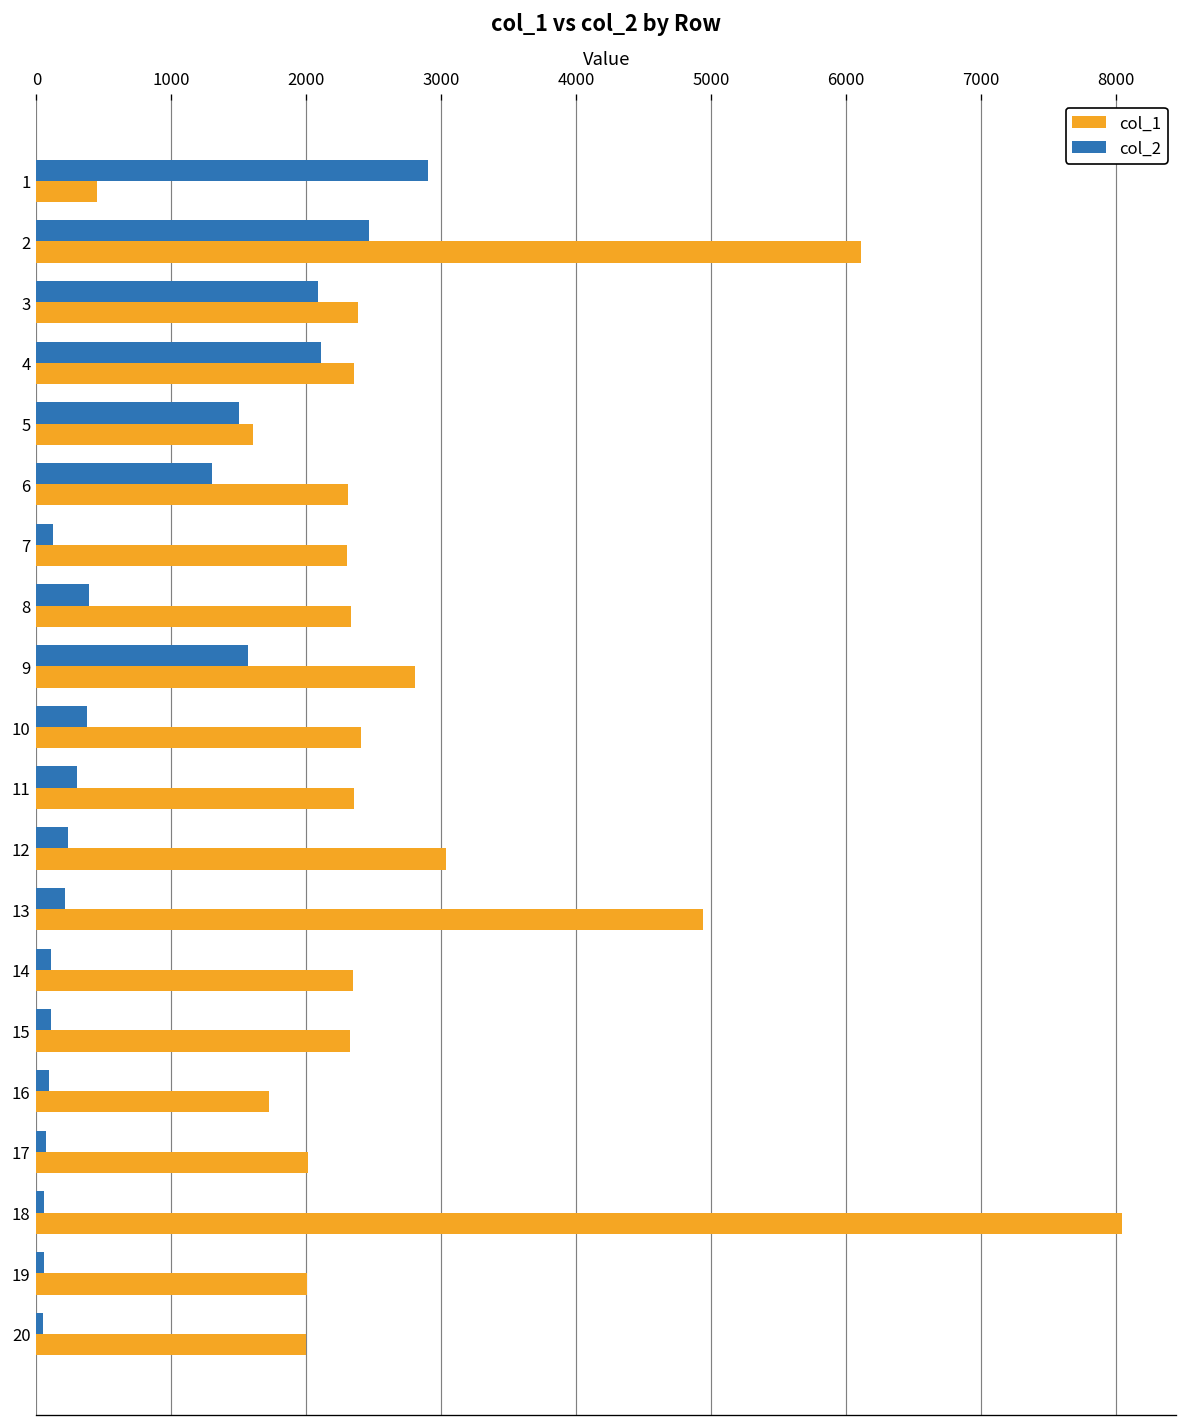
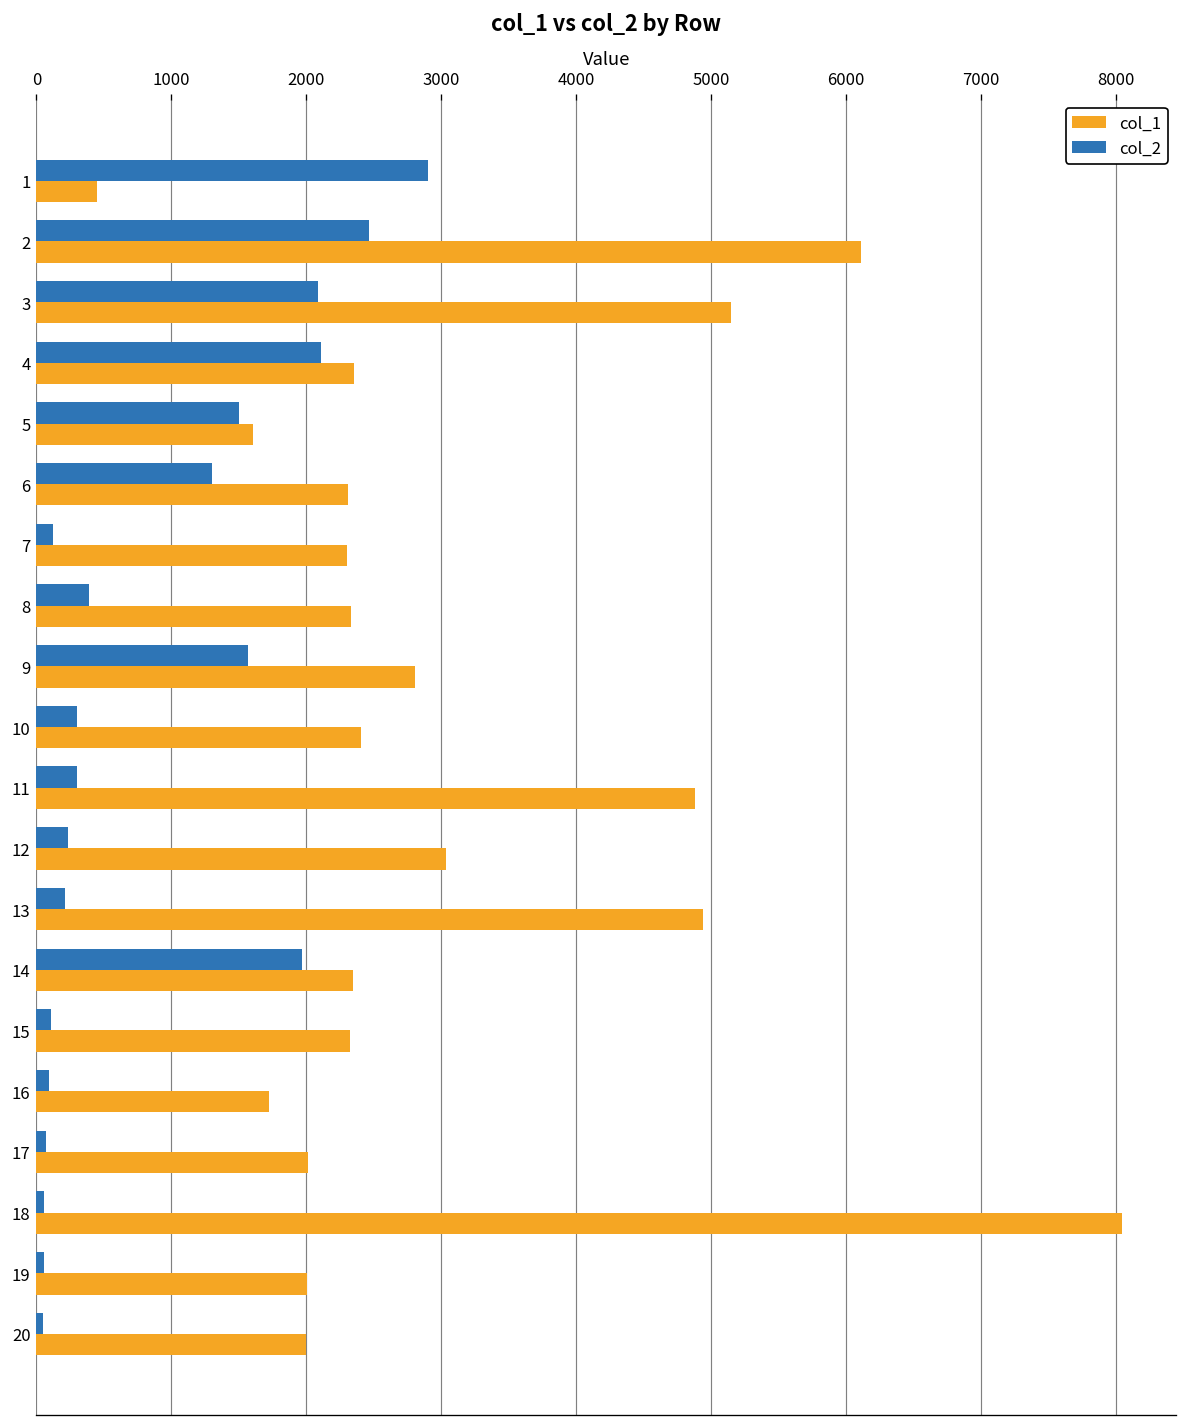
  {
    "col_1": {
      "1": 450,
      "2": 6120,
-     "3": 2390,
+     "3": 5150,
      "4": 2350,
      "5": 1610,
      "6": 2310,
      "7": 2300,
      "8": 2330,
      "9": 2810,
      "10": 2410,
-     "11": 2360,
+     "11": 4880,
      "12": 3040,
      "13": 4940,
      "14": 2350,
      "15": 2330,
      "16": 1720,
      "17": 2010,
      "18": 8050,
      "19": 2010,
      "20": 2000
    },
    "col_2": {
      "1": 2900,
      "2": 2470,
      "3": 2090,
      "4": 2110,
      "5": 1500,
      "6": 1300,
      "7": 120,
      "8": 390,
      "9": 1570,
-     "10": 380,
+     "10": 300,
      "11": 300,
      "12": 240,
      "13": 210,
-     "14": 110,
+     "14": 1970,
      "15": 110,
      "16": 90,
      "17": 70,
      "18": 50,
      "19": 50,
      "20": 50
    }
  }
